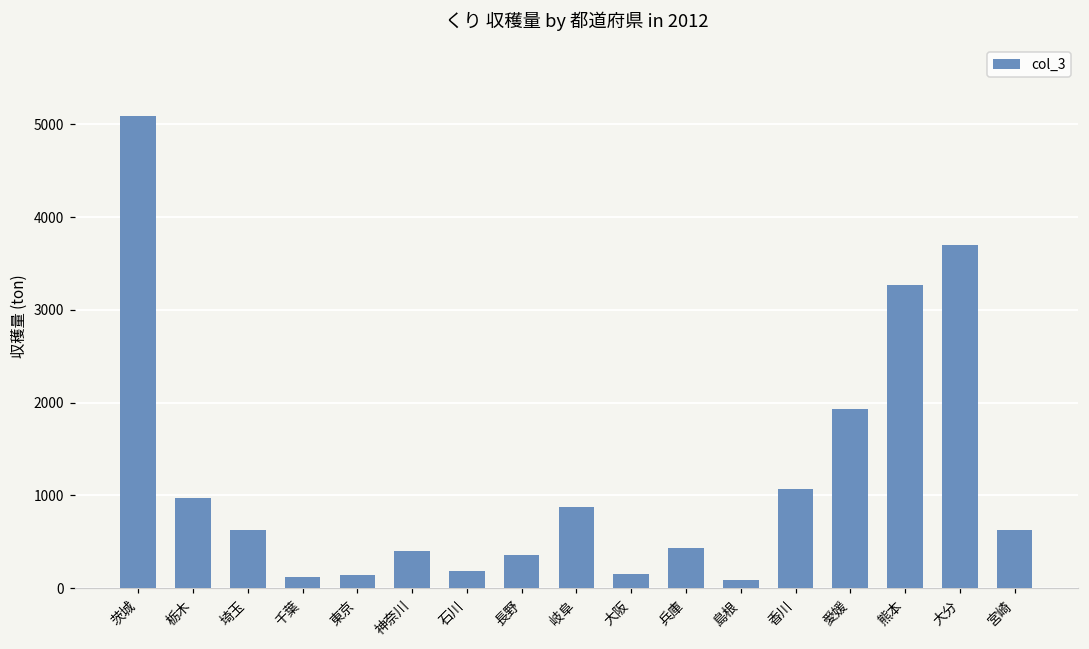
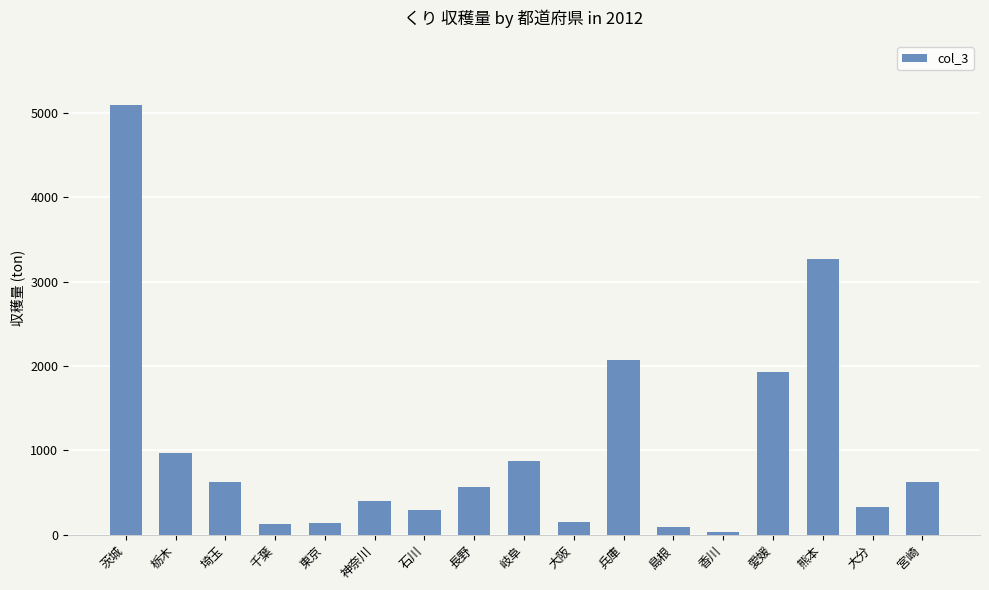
  {
    "茨城": 5100,
    "栃木": 1000,
    "埼玉": 600,
    "千葉": 100,
    "東京": 100,
    "神奈川": 400,
-   "石川": 200,
-   "長野": 400,
+   "石川": 300,
+   "長野": 600,
    "岐阜": 900,
    "大阪": 200,
-   "兵庫": 400,
+   "兵庫": 2100,
    "島根": 100,
-   "香川": 1100,
+   "香川": 0,
    "愛媛": 1900,
    "熊本": 3300,
-   "大分": 3700,
+   "大分": 300,
    "宮崎": 600
  }
